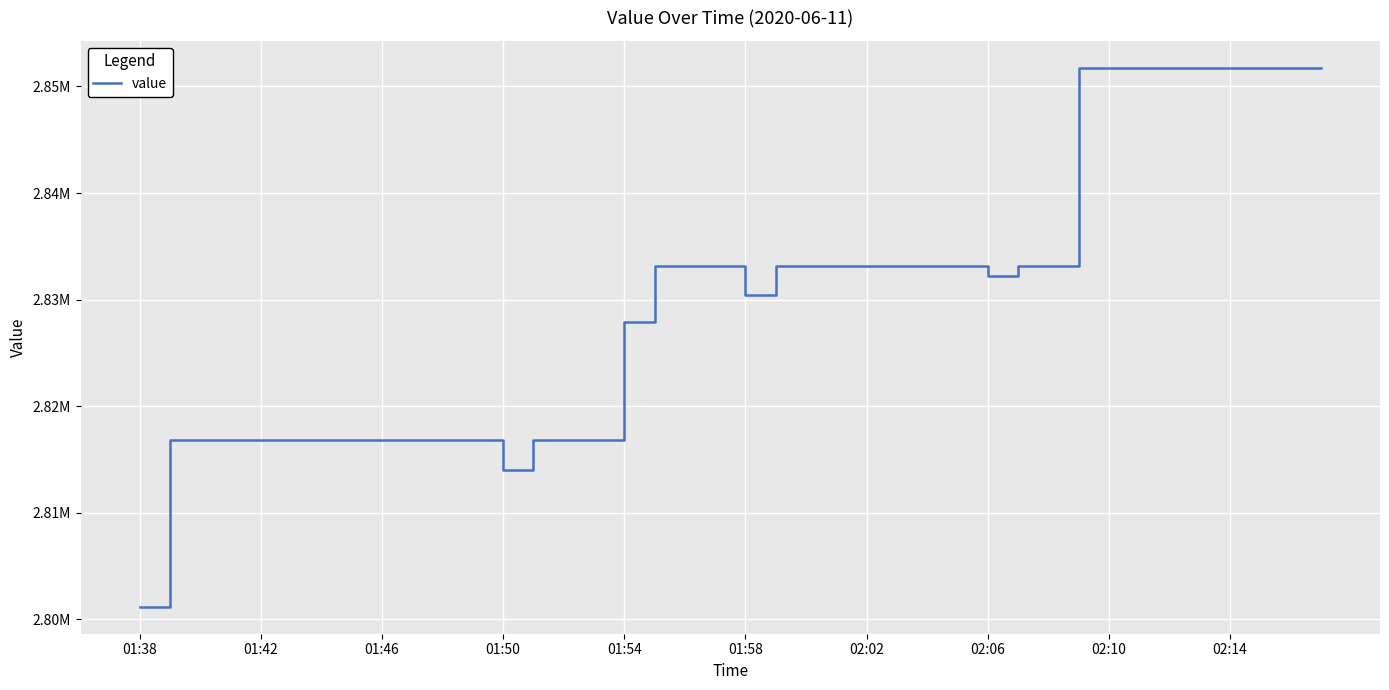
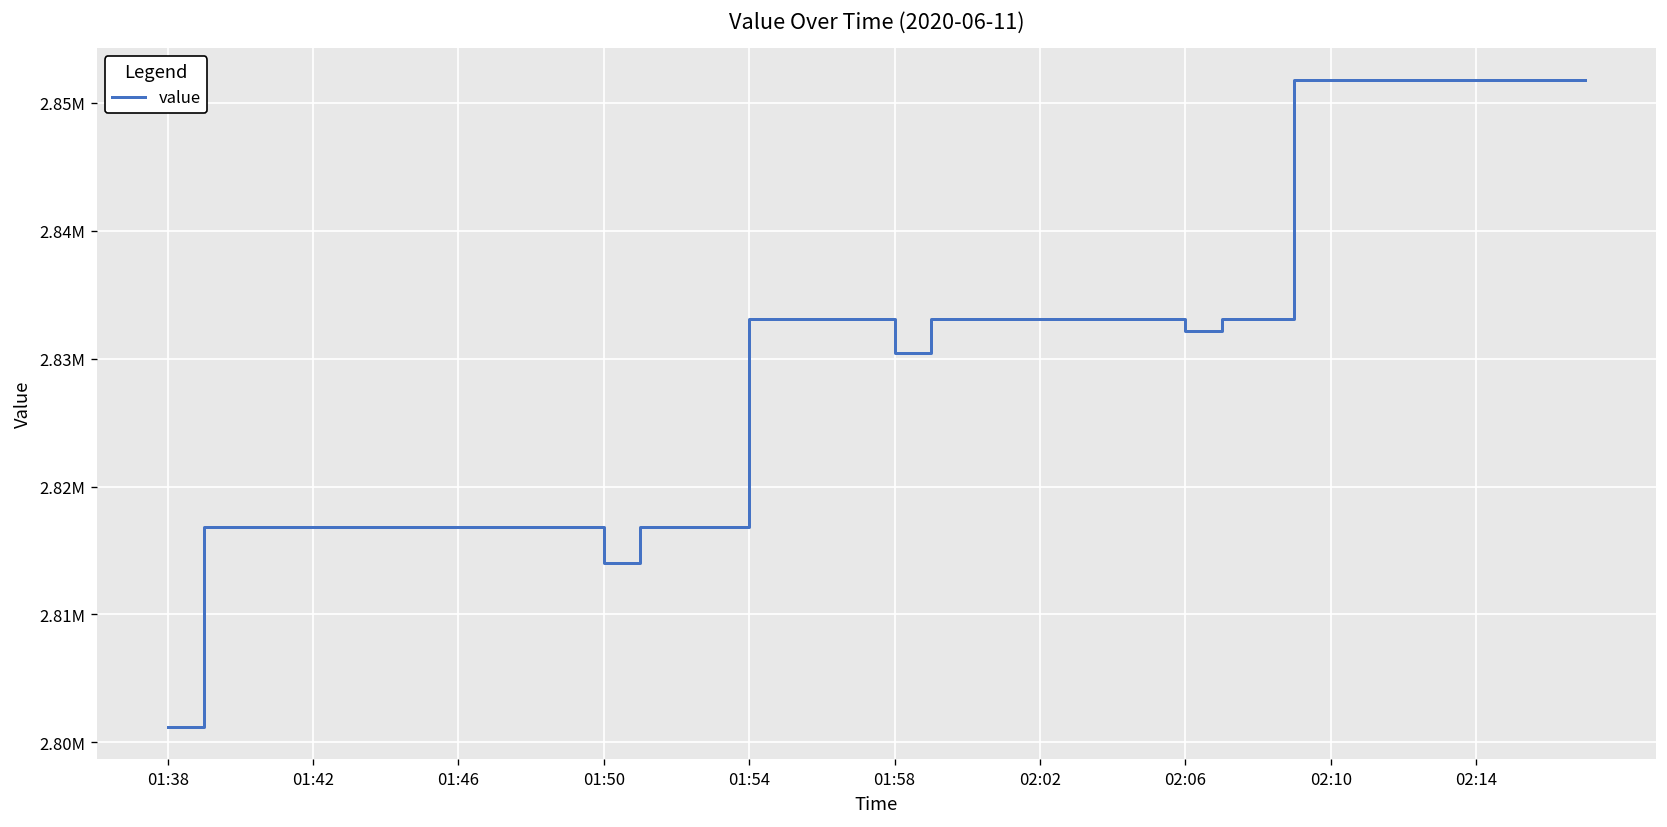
  {
    "01:38": 2801200,
    "01:42": 2816800,
    "01:46": 2816800,
    "01:50": 2814000,
-   "01:54": 2827900,
+   "01:54": 2833100,
    "01:58": 2830400,
    "02:02": 2833100,
    "02:06": 2832200,
    "02:10": 2851700,
    "02:14": 2851700
  }
